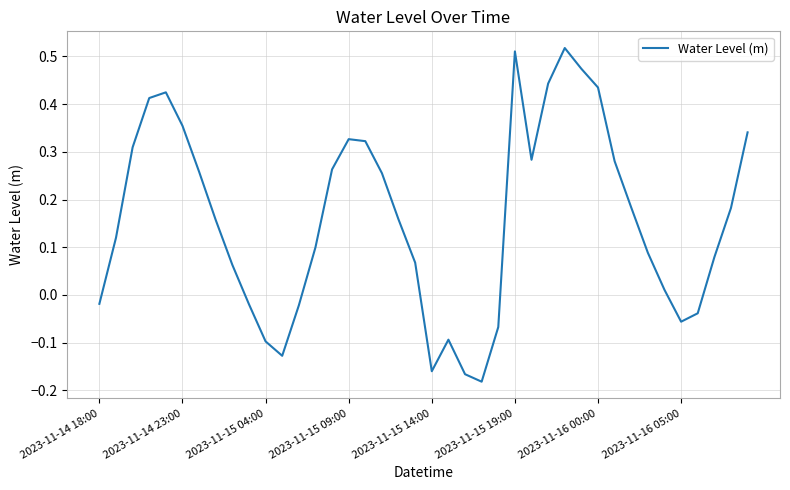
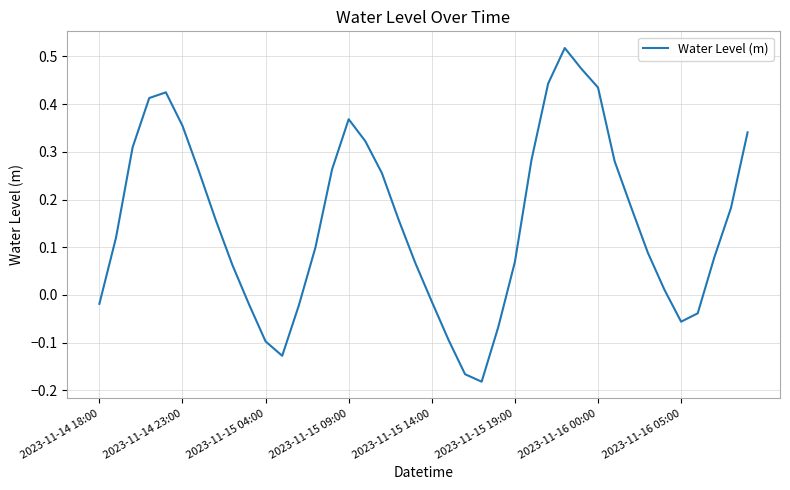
  {
    "2023-11-14 18:00": -0.02,
    "2023-11-14 23:00": 0.35,
    "2023-11-15 04:00": -0.10,
-   "2023-11-15 09:00": 0.33,
-   "2023-11-15 14:00": -0.16,
-   "2023-11-15 19:00": 0.51,
+   "2023-11-15 09:00": 0.37,
+   "2023-11-15 14:00": -0.01,
+   "2023-11-15 19:00": 0.07,
    "2023-11-16 00:00": 0.43,
    "2023-11-16 05:00": -0.06
  }
